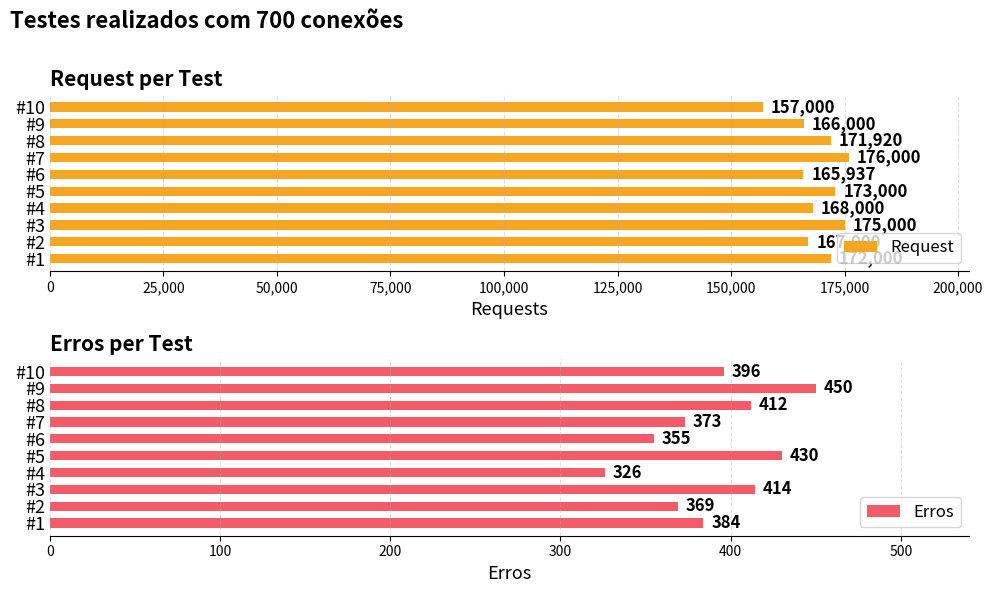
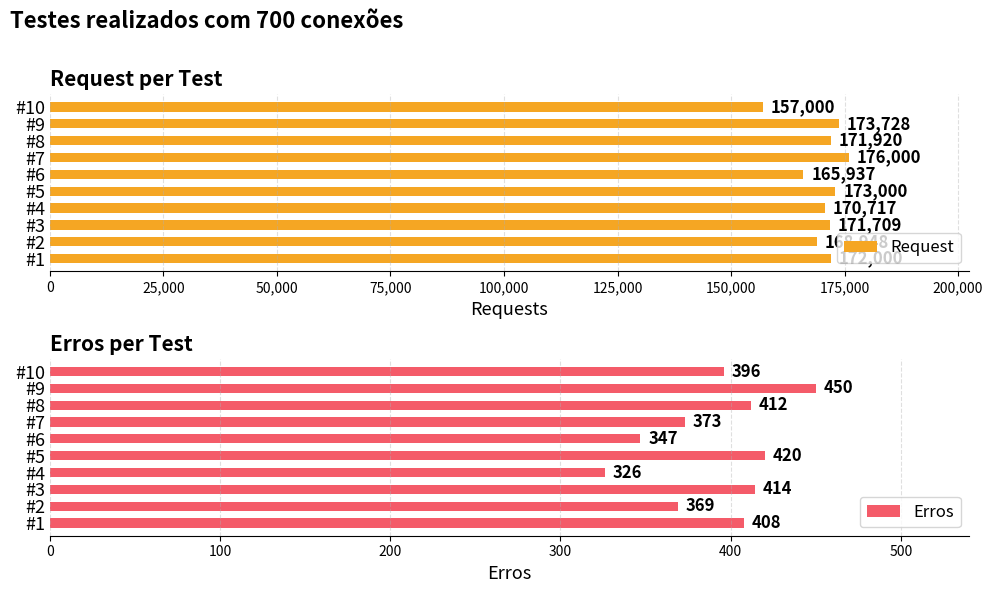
  {
    "Request per Test": {
      "#10": "157,000",
-     "#9": "166,000",
+     "#9": "173,728",
      "#8": "171,920",
      "#7": "176,000",
      "#6": "165,937",
      "#5": "173,000",
-     "#4": "168,000",
-     "#3": "175,000",
-     "#2": "167,000"
+     "#4": "170,717",
+     "#3": "171,709",
+     "#2": "168,948"
    },
    "Erros per Test": {
      "#10": "396",
      "#9": "450",
      "#8": "412",
      "#7": "373",
-     "#6": "355",
-     "#5": "430",
+     "#6": "347",
+     "#5": "420",
      "#4": "326",
      "#3": "414",
      "#2": "369",
-     "#1": "384"
+     "#1": "408"
    }
  }
